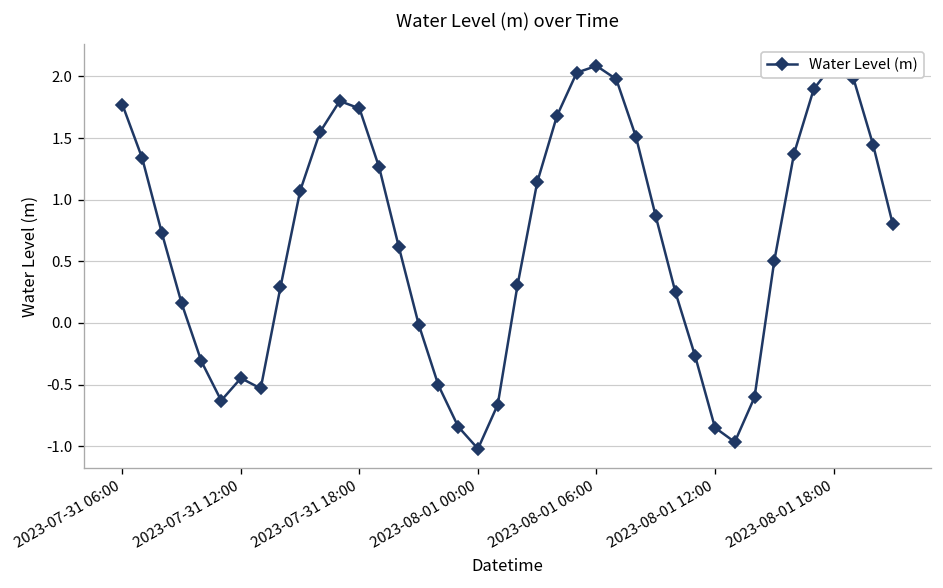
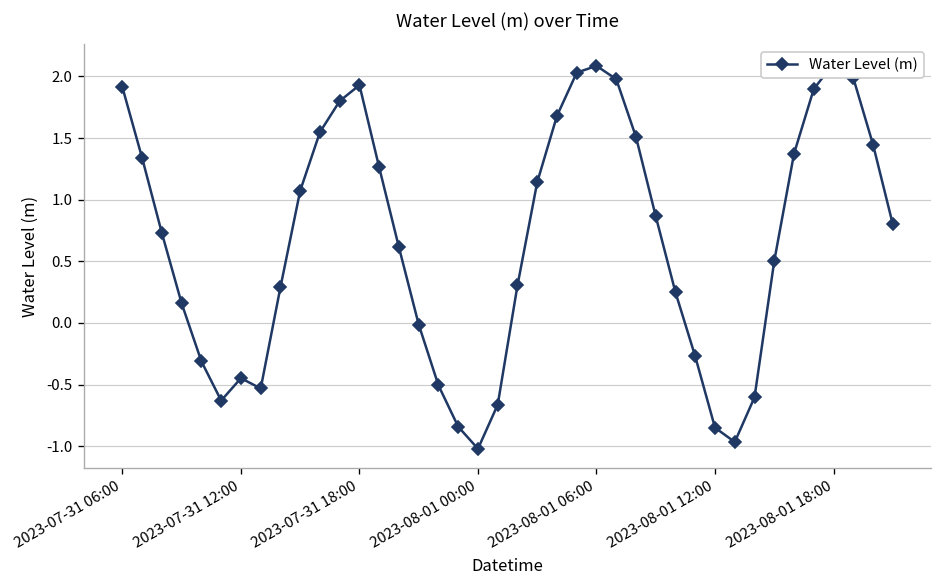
  {
-   "2023-07-31 06:00": 1.77,
+   "2023-07-31 06:00": 1.91,
    "2023-07-31 12:00": -0.45,
-   "2023-07-31 18:00": 1.74,
+   "2023-07-31 18:00": 1.93,
    "2023-08-01 00:00": -1.02,
    "2023-08-01 06:00": 2.09,
    "2023-08-01 12:00": -0.85
  }
